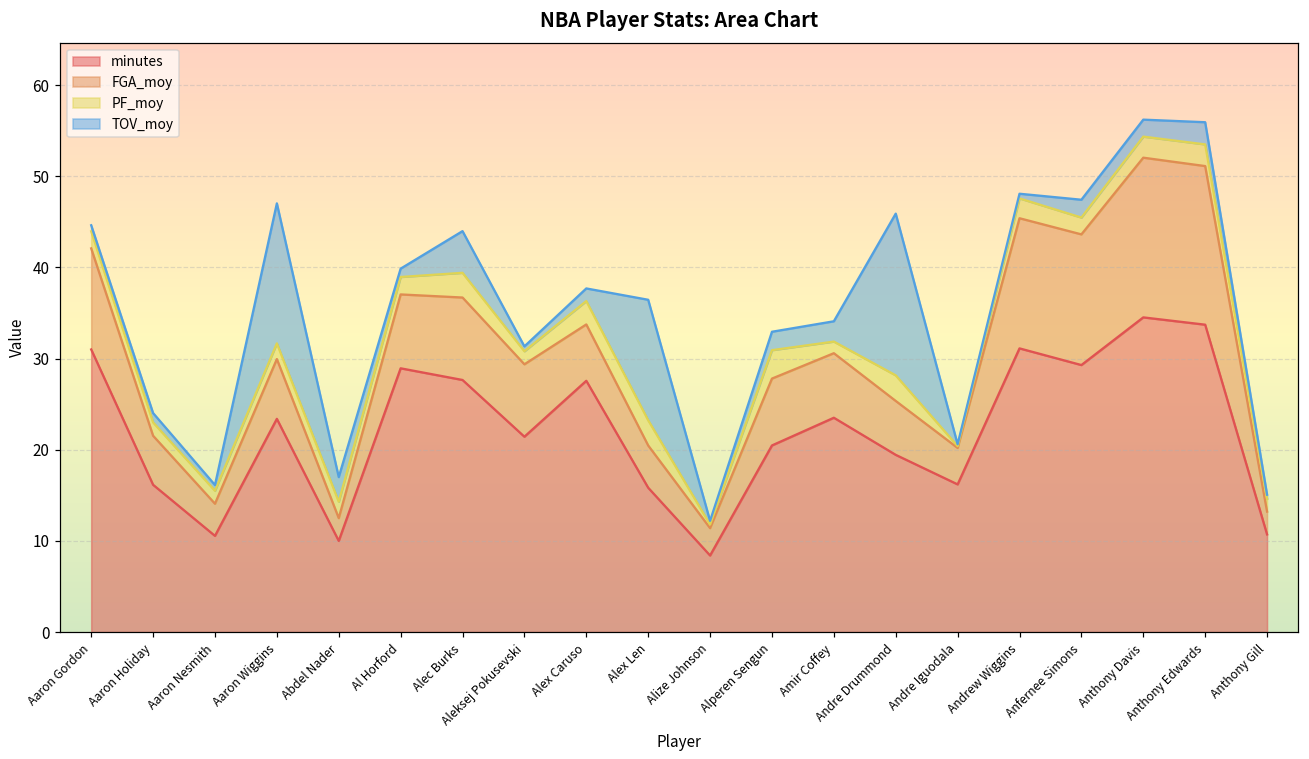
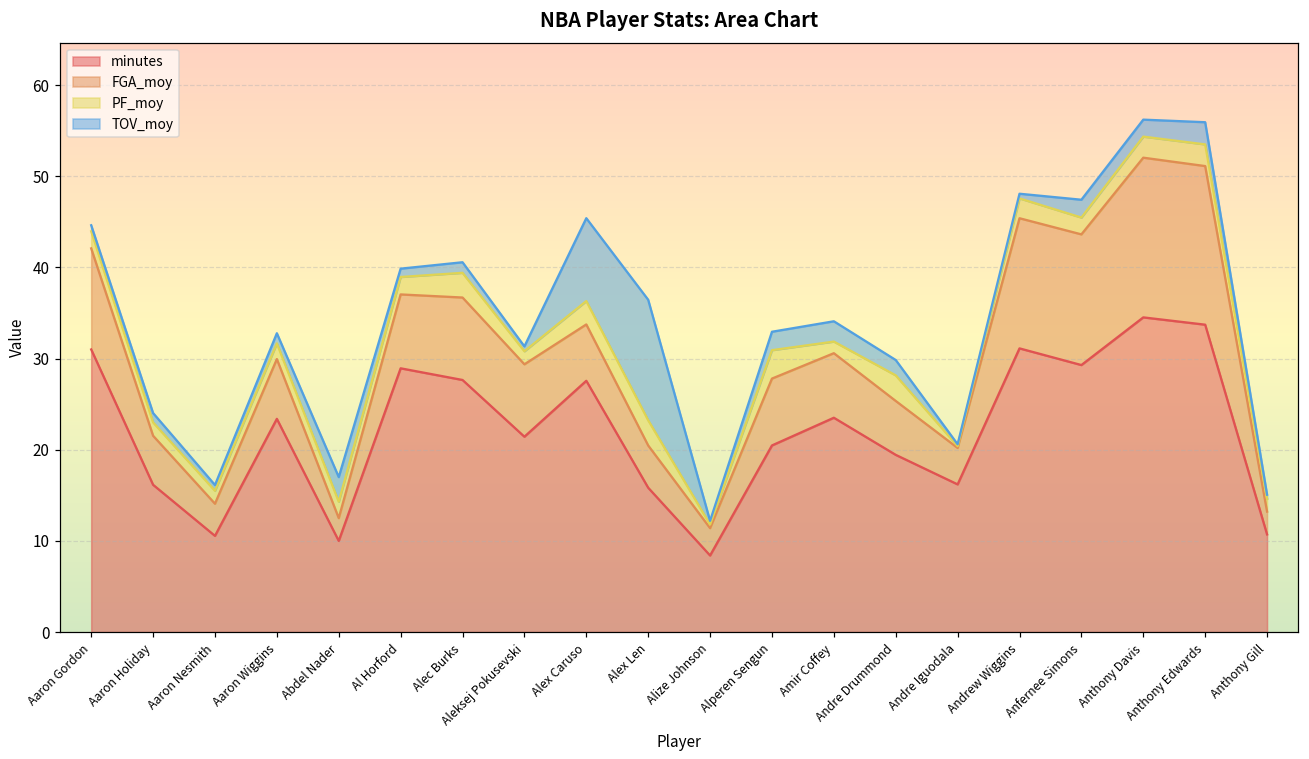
  {
    "TOV_moy": {
      "Aaron Gordon": 1,
      "Aaron Holiday": 1,
      "Aaron Nesmith": 1,
-     "Aaron Wiggins": 15,
+     "Aaron Wiggins": 1,
      "Abdel Nader": 3,
      "Al Horford": 1,
-     "Alec Burks": 5,
+     "Alec Burks": 1,
      "Aleksej Pokusevski": 1,
-     "Alex Caruso": 1,
+     "Alex Caruso": 9,
      "Alex Len": 13,
      "Alize Johnson": 0,
      "Alperen Sengun": 2,
      "Amir Coffey": 2,
-     "Andre Drummond": 18,
+     "Andre Drummond": 2,
      "Andrew Wiggins": 1,
      "Anfernee Simons": 2,
      "Anthony Davis": 2,
      "Anthony Edwards": 2,
      "Anthony Gill": 0
    }
  }
